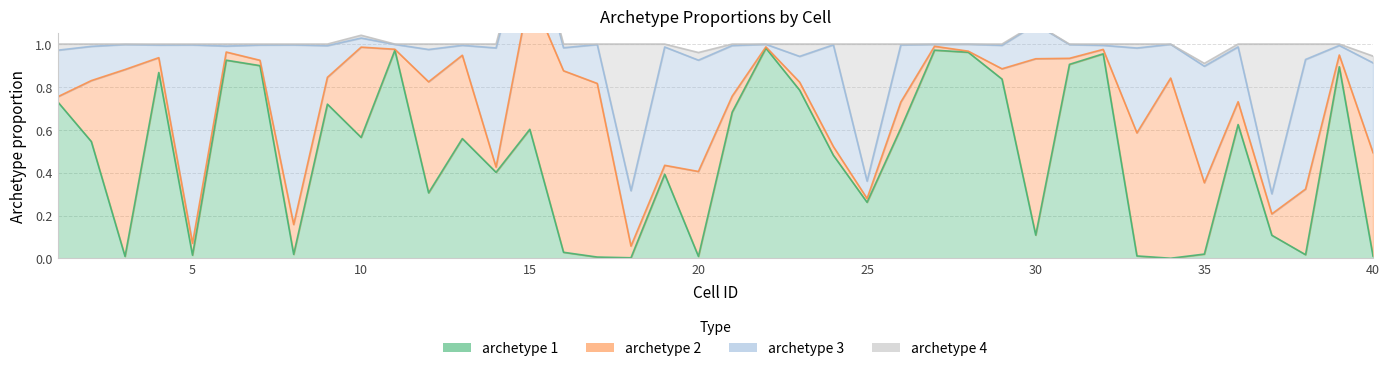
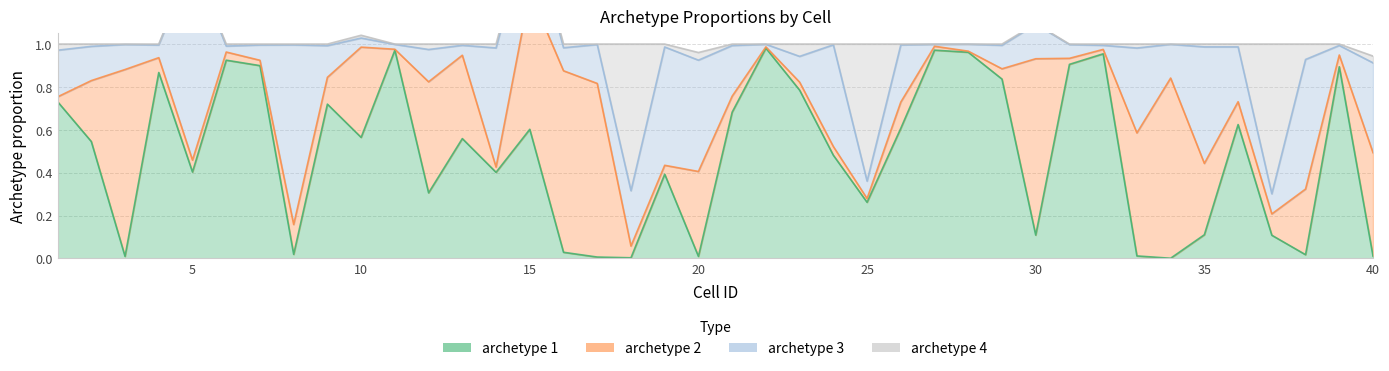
  {
    "archetype 1": {
-     "5": 0.02,
+     "5": 0.40,
      "10": 0.56,
      "15": 0.60,
      "20": 0.01,
      "25": 0.26,
      "30": 0.11,
-     "35": 0.02,
+     "35": 0.11,
      "40": 0.01
    },
    "archetype 2": {
      "5": 0.06,
      "10": 0.42,
      "20": 0.40,
      "25": 0.02,
      "30": 0.82,
      "35": 0.33,
      "40": 0.48
    }
  }
